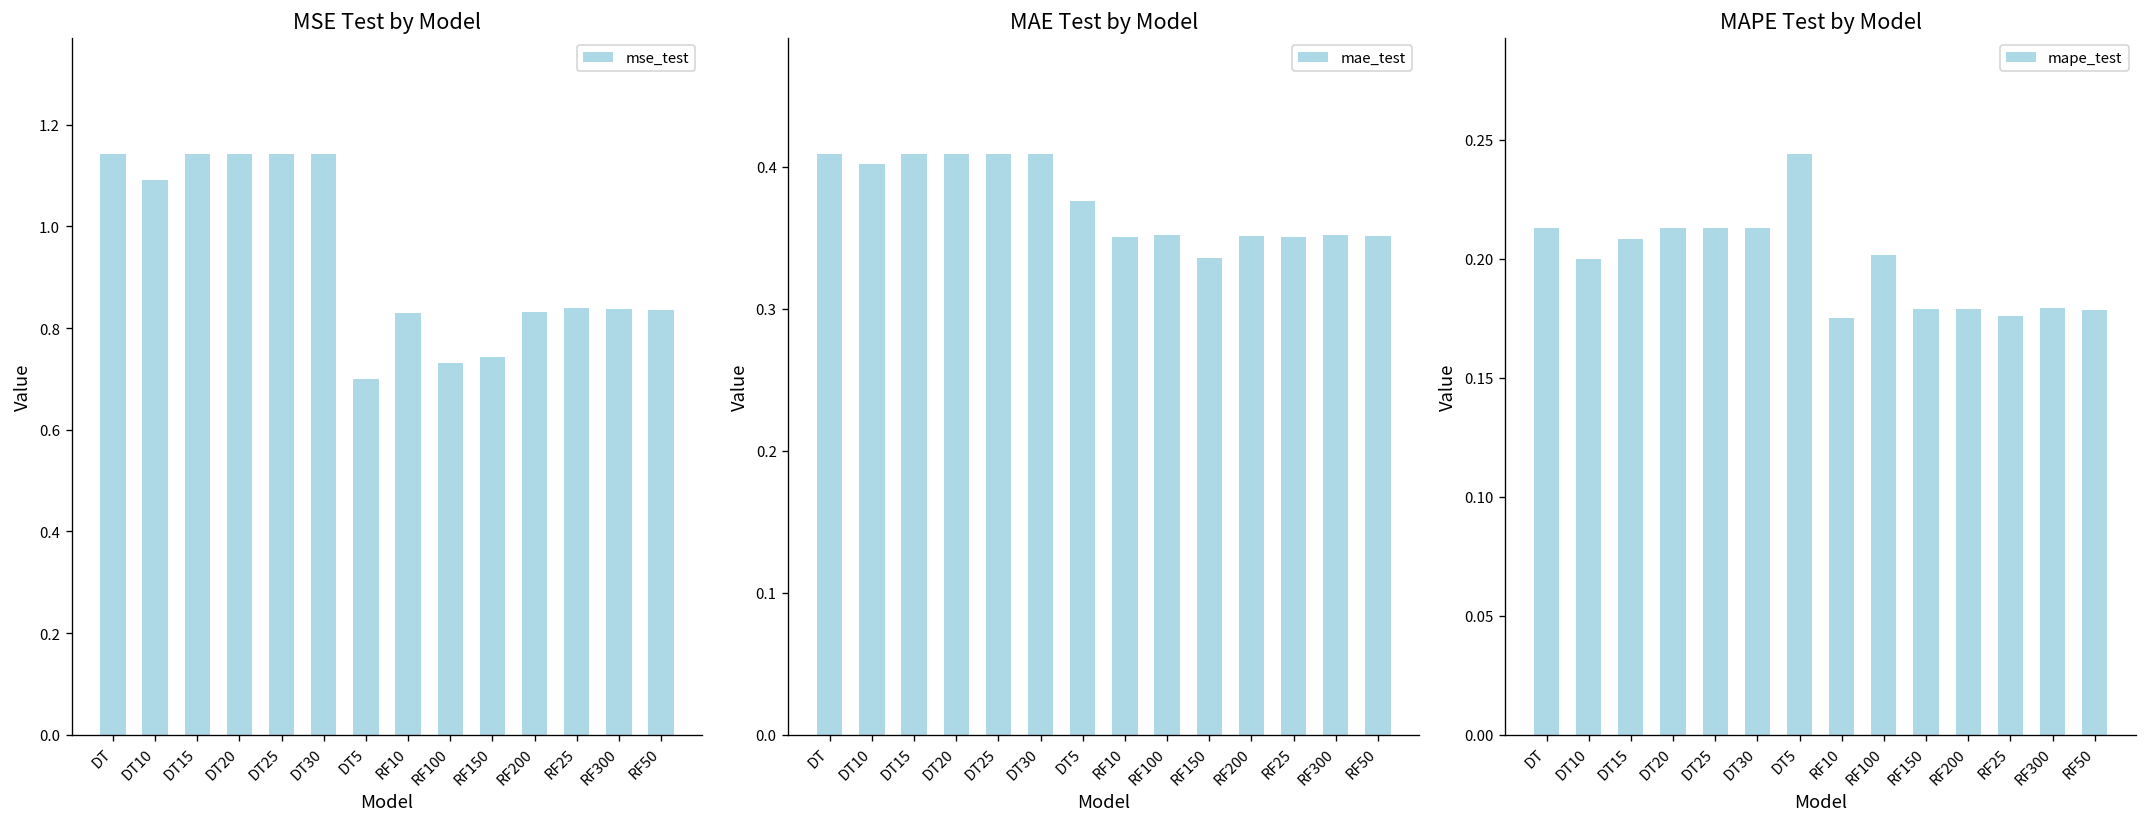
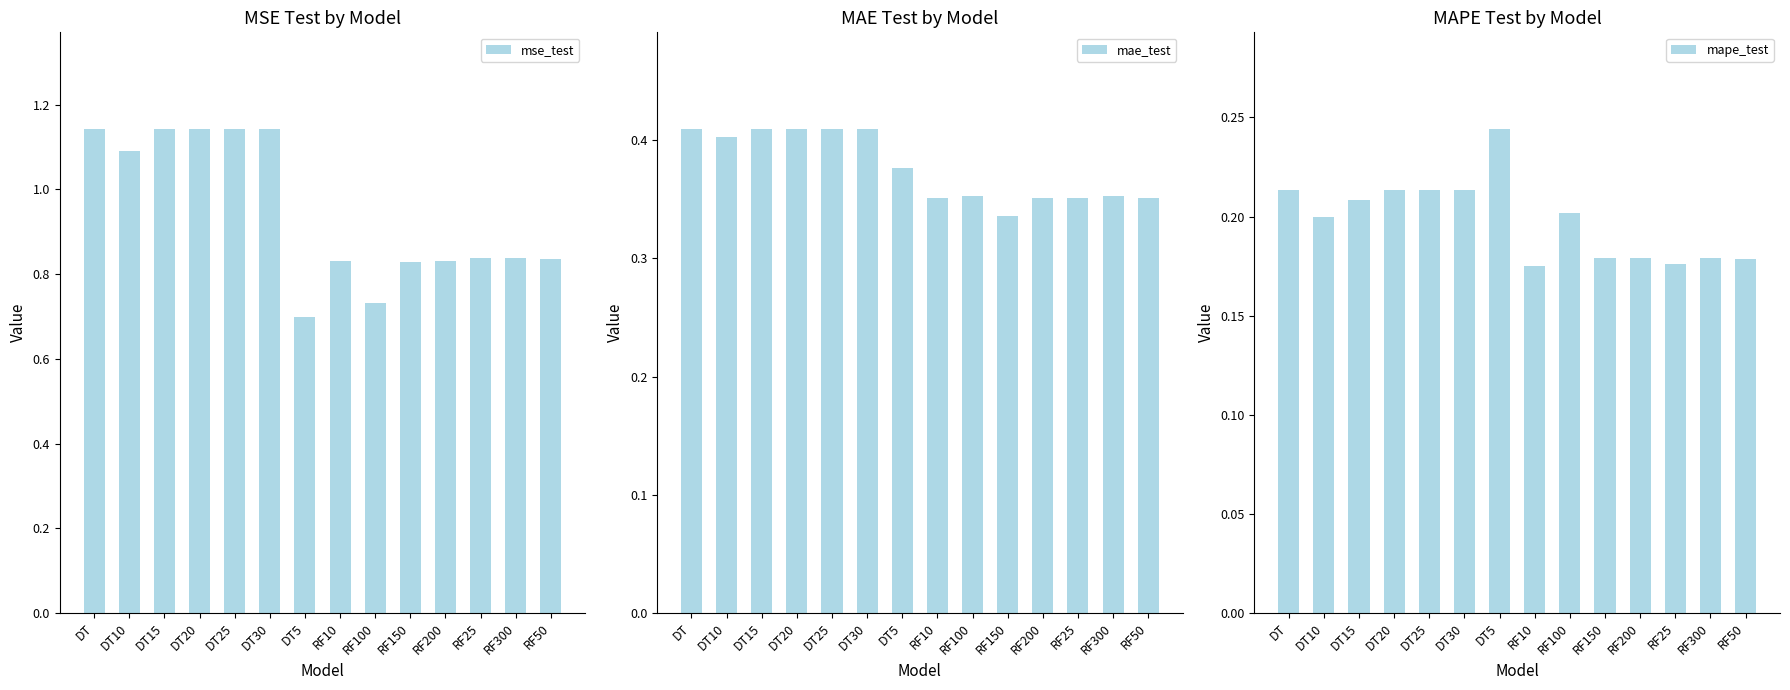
  {
    "MSE Test by Model": {
      "DT": 1.14,
      "DT10": 1.09,
      "DT15": 1.14,
      "DT20": 1.14,
      "DT25": 1.14,
      "DT30": 1.14,
      "DT5": 0.70,
      "RF10": 0.83,
      "RF100": 0.73,
-     "RF150": 0.74,
+     "RF150": 0.83,
      "RF200": 0.83,
      "RF25": 0.84,
      "RF300": 0.84,
      "RF50": 0.83
    },
    "MAE Test by Model": {
      "DT": 0.409,
      "DT10": 0.402,
      "DT15": 0.409,
      "DT20": 0.409,
      "DT25": 0.409,
      "DT30": 0.409,
      "DT5": 0.376,
      "RF10": 0.351,
      "RF100": 0.352,
      "RF150": 0.336,
      "RF200": 0.351,
      "RF25": 0.351,
      "RF300": 0.352,
      "RF50": 0.351
    },
    "MAPE Test by Model": {
      "DT": 0.213,
      "DT10": 0.200,
      "DT15": 0.209,
      "DT20": 0.213,
      "DT25": 0.213,
      "DT30": 0.213,
      "DT5": 0.244,
      "RF10": 0.175,
      "RF100": 0.202,
      "RF150": 0.179,
      "RF200": 0.179,
      "RF25": 0.176,
      "RF300": 0.179,
      "RF50": 0.179
    }
  }
